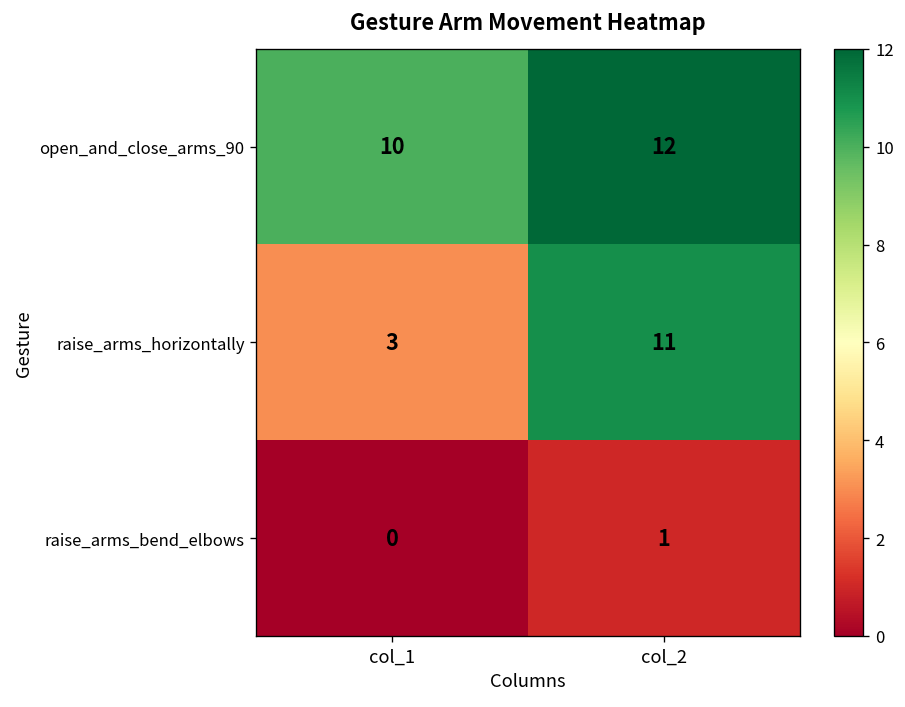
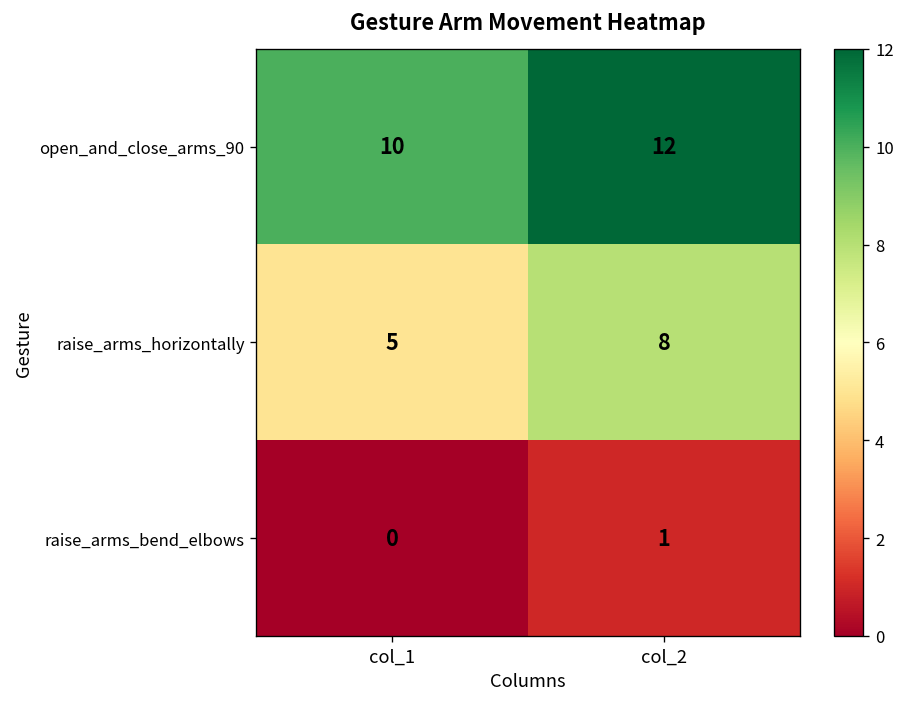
  {
    "open_and_close_arms_90": {
      "col_1": 10,
      "col_2": 12
    },
    "raise_arms_horizontally": {
-     "col_1": 3,
-     "col_2": 11
+     "col_1": 5,
+     "col_2": 8
    },
    "raise_arms_bend_elbows": {
      "col_1": 0,
      "col_2": 1
    }
  }
